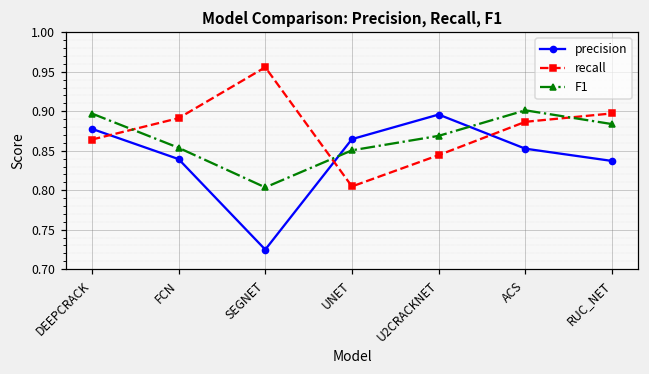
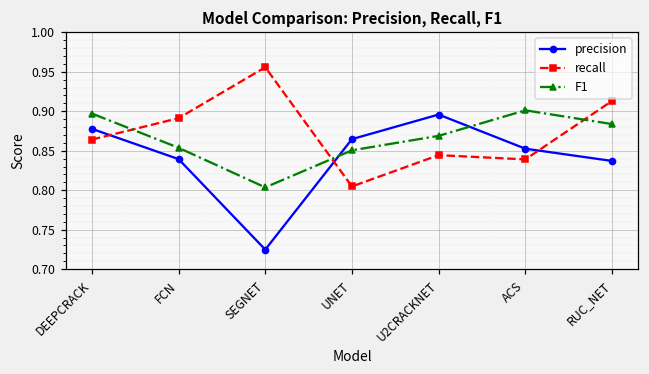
  {
    "precision": {
      "DEEPCRACK": 0.88,
      "FCN": 0.84,
      "SEGNET": 0.72,
      "UNET": 0.86,
      "U2CRACKNET": 0.90,
      "ACS": 0.85,
      "RUC_NET": 0.84
    },
    "recall": {
      "DEEPCRACK": 0.86,
      "FCN": 0.89,
      "SEGNET": 0.96,
      "UNET": 0.80,
      "U2CRACKNET": 0.84,
-     "ACS": 0.89,
-     "RUC_NET": 0.90
+     "ACS": 0.84,
+     "RUC_NET": 0.91
    },
    "F1": {
      "DEEPCRACK": 0.90,
      "FCN": 0.85,
      "SEGNET": 0.80,
      "UNET": 0.85,
      "U2CRACKNET": 0.87,
      "ACS": 0.90,
      "RUC_NET": 0.88
    }
  }
